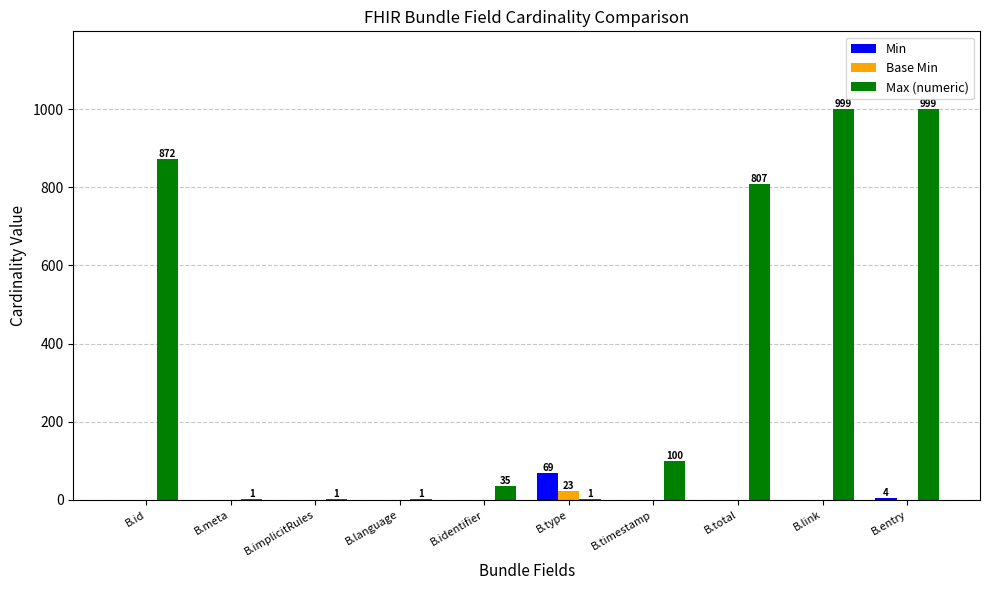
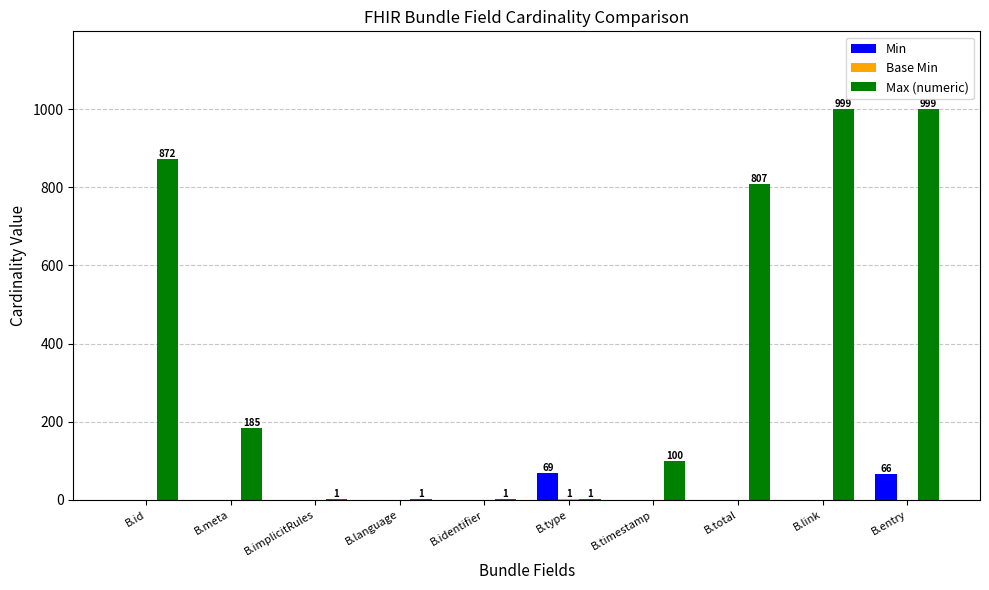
  {
    "Min": {
      "B.type": 69,
-     "B.entry": 4
+     "B.entry": 66
    },
    "Base Min": {
-     "B.type": 23
+     "B.type": 1
    },
    "Max (numeric)": {
      "B.id": 872,
-     "B.meta": 1,
+     "B.meta": 185,
      "B.implicitRules": 1,
      "B.language": 1,
-     "B.identifier": 35,
+     "B.identifier": 1,
      "B.type": 1,
      "B.timestamp": 100,
      "B.total": 807,
      "B.link": 999,
      "B.entry": 999
    }
  }
